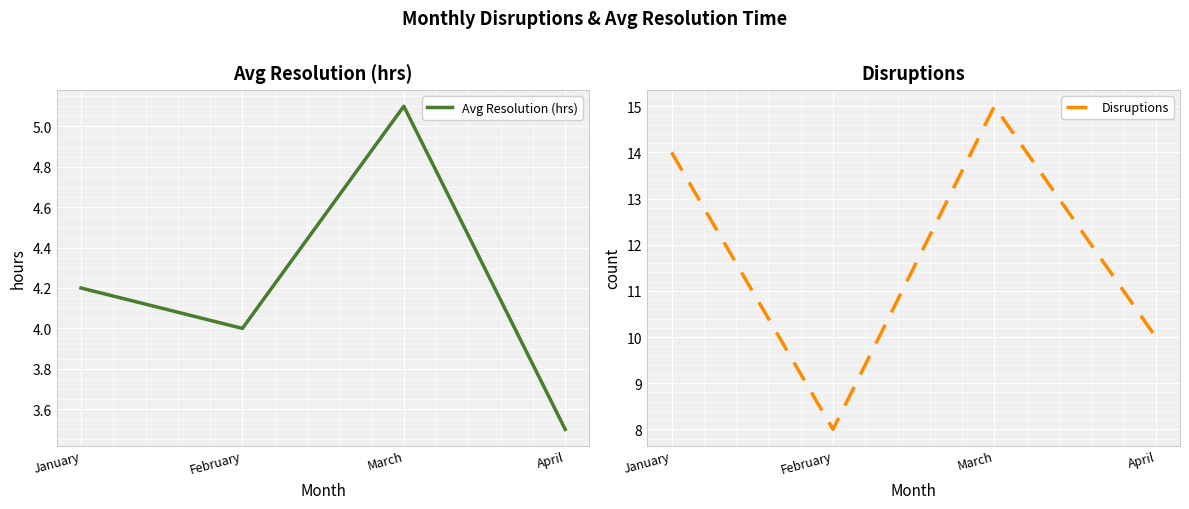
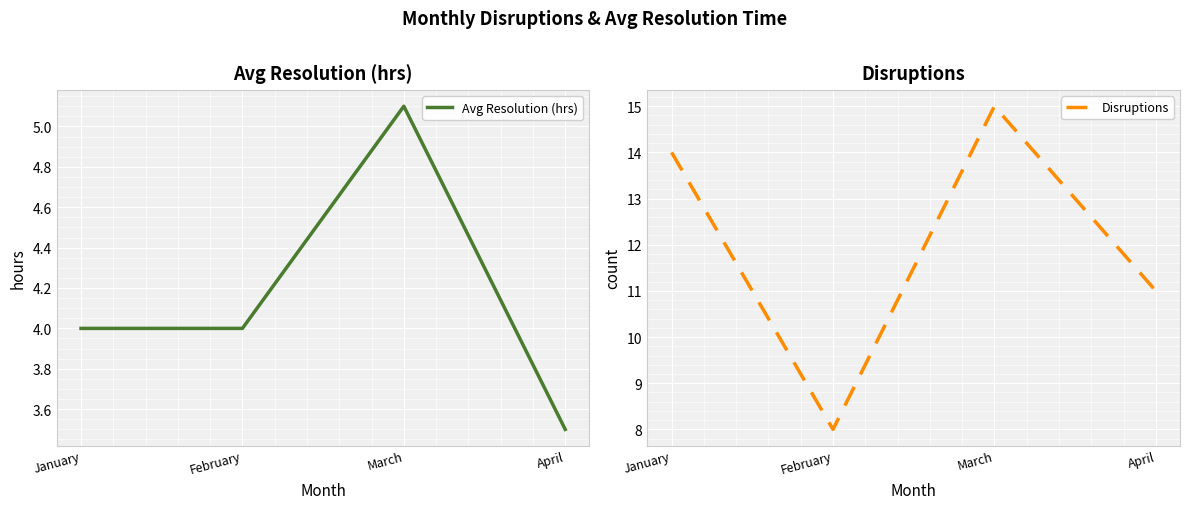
  {
    "Avg Resolution (hrs)": {
-     "January": 4.2,
+     "January": 4.0,
      "February": 4.0,
      "March": 5.1,
      "April": 3.5
    },
    "Disruptions": {
      "January": 14,
      "February": 8,
      "March": 15,
-     "April": 10
+     "April": 11
    }
  }
